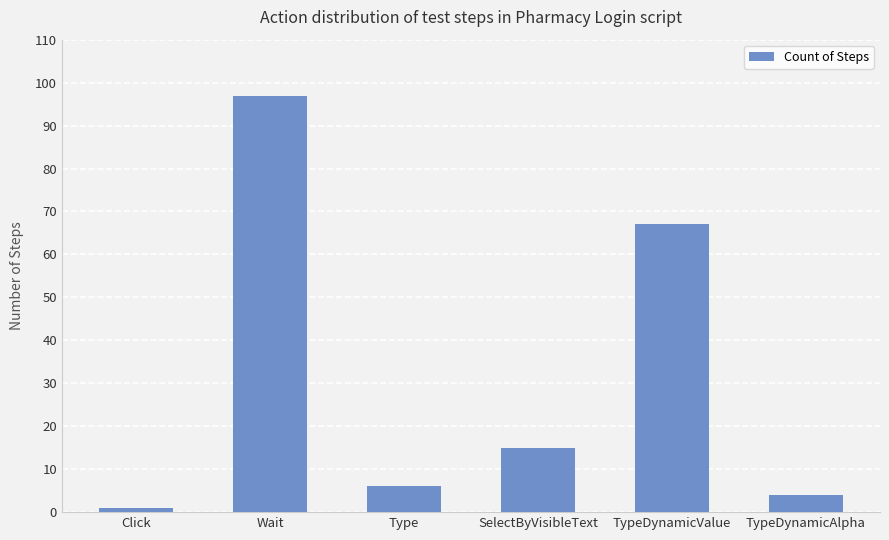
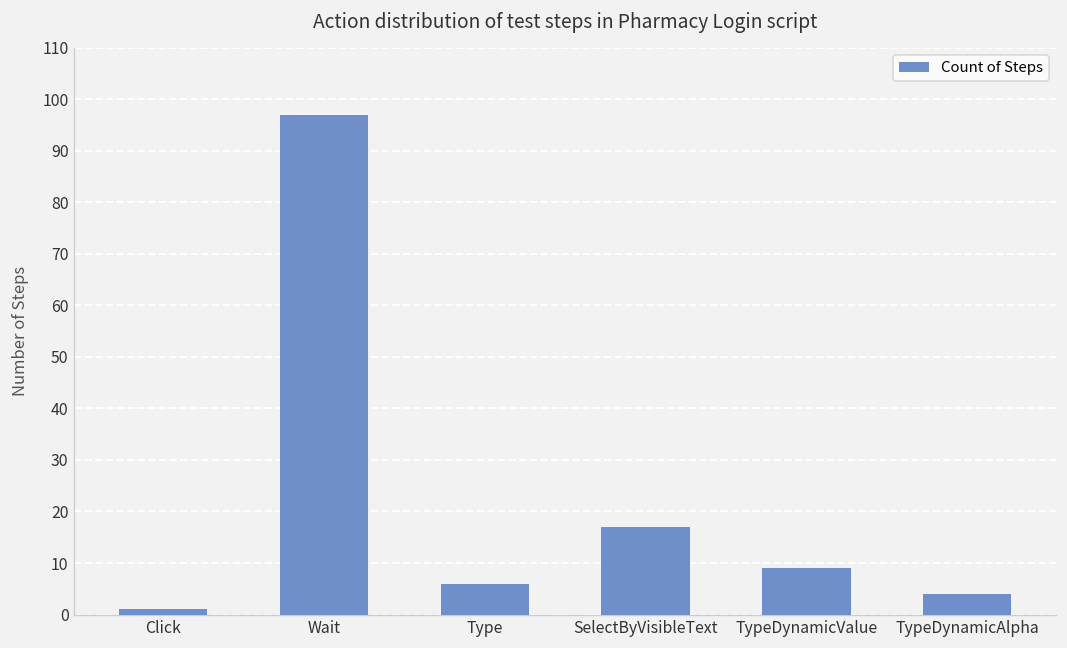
  {
    "Click": 1,
    "Wait": 97,
    "Type": 6,
-   "SelectByVisibleText": 15,
-   "TypeDynamicValue": 67,
+   "SelectByVisibleText": 17,
+   "TypeDynamicValue": 9,
    "TypeDynamicAlpha": 4
  }
